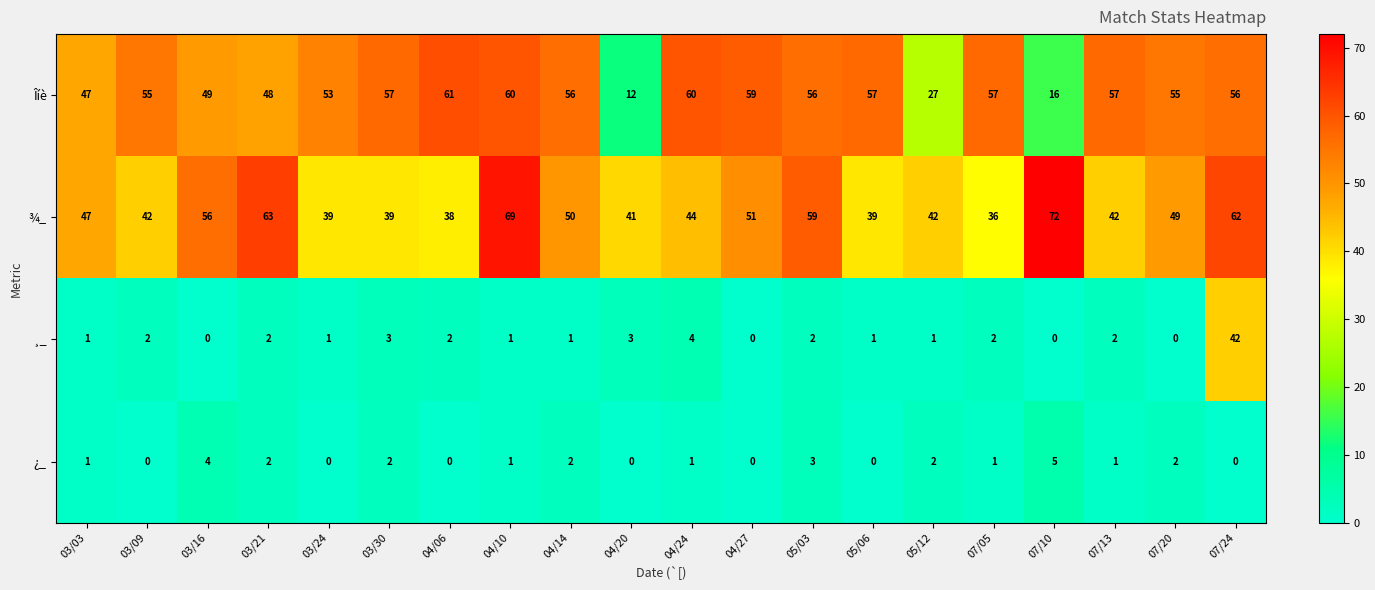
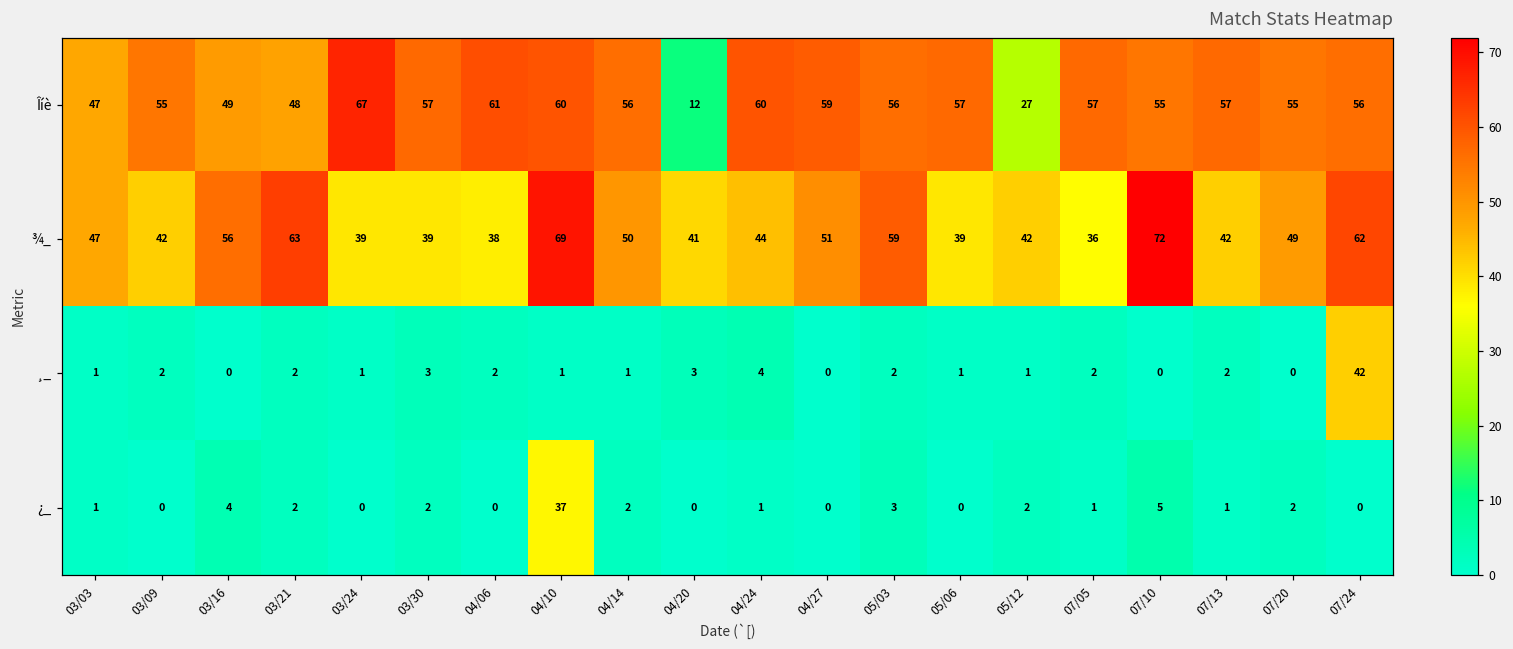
  {
    "Îíè": {
      "03/03": 47,
      "03/09": 55,
      "03/16": 49,
      "03/21": 48,
-     "03/24": 53,
+     "03/24": 67,
      "03/30": 57,
      "04/06": 61,
      "04/10": 60,
      "04/14": 56,
      "04/20": 12,
      "04/24": 60,
      "04/27": 59,
      "05/03": 56,
      "05/06": 57,
      "05/12": 27,
      "07/05": 57,
-     "07/10": 16,
+     "07/10": 55,
      "07/13": 57,
      "07/20": 55,
      "07/24": 56
    },
    "¾_": {
      "03/03": 47,
      "03/09": 42,
      "03/16": 56,
      "03/21": 63,
      "03/24": 39,
      "03/30": 39,
      "04/06": 38,
      "04/10": 69,
      "04/14": 50,
      "04/20": 41,
      "04/24": 44,
      "04/27": 51,
      "05/03": 59,
      "05/06": 39,
      "05/12": 42,
      "07/05": 36,
      "07/10": 72,
      "07/13": 42,
      "07/20": 49,
      "07/24": 62
    },
    "¸_": {
      "03/03": 1,
      "03/09": 2,
      "03/16": 0,
      "03/21": 2,
      "03/24": 1,
      "03/30": 3,
      "04/06": 2,
      "04/10": 1,
      "04/14": 1,
      "04/20": 3,
      "04/24": 4,
      "04/27": 0,
      "05/03": 2,
      "05/06": 1,
      "05/12": 1,
      "07/05": 2,
      "07/10": 0,
      "07/13": 2,
      "07/20": 0,
      "07/24": 42
    },
    "¿_": {
      "03/03": 1,
      "03/09": 0,
      "03/16": 4,
      "03/21": 2,
      "03/24": 0,
      "03/30": 2,
      "04/06": 0,
-     "04/10": 1,
+     "04/10": 37,
      "04/14": 2,
      "04/20": 0,
      "04/24": 1,
      "04/27": 0,
      "05/03": 3,
      "05/06": 0,
      "05/12": 2,
      "07/05": 1,
      "07/10": 5,
      "07/13": 1,
      "07/20": 2,
      "07/24": 0
    }
  }
